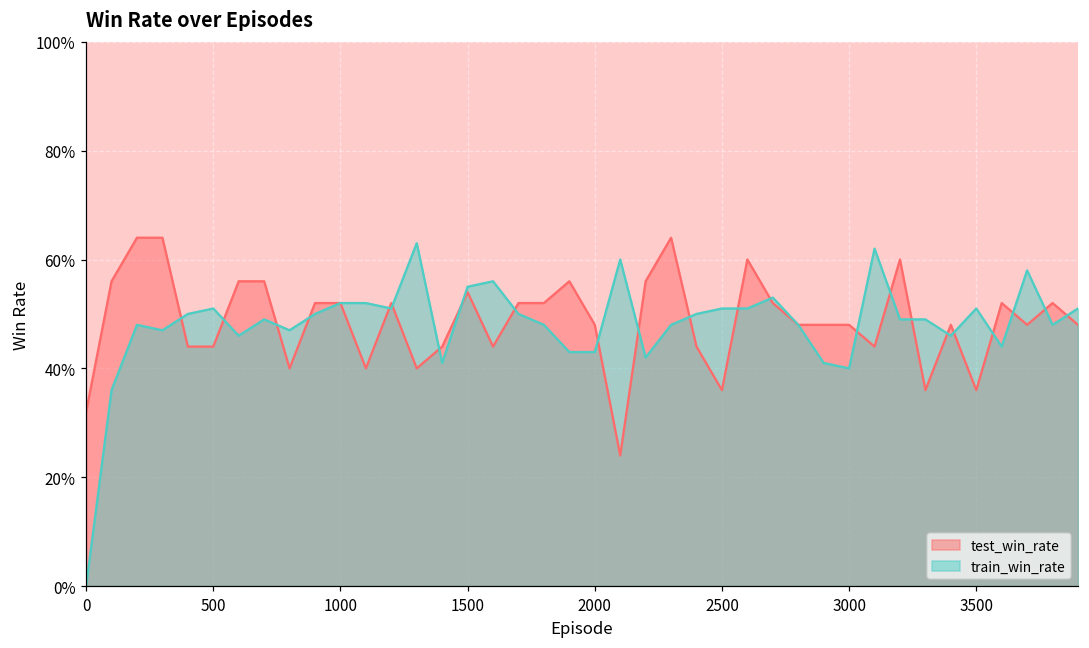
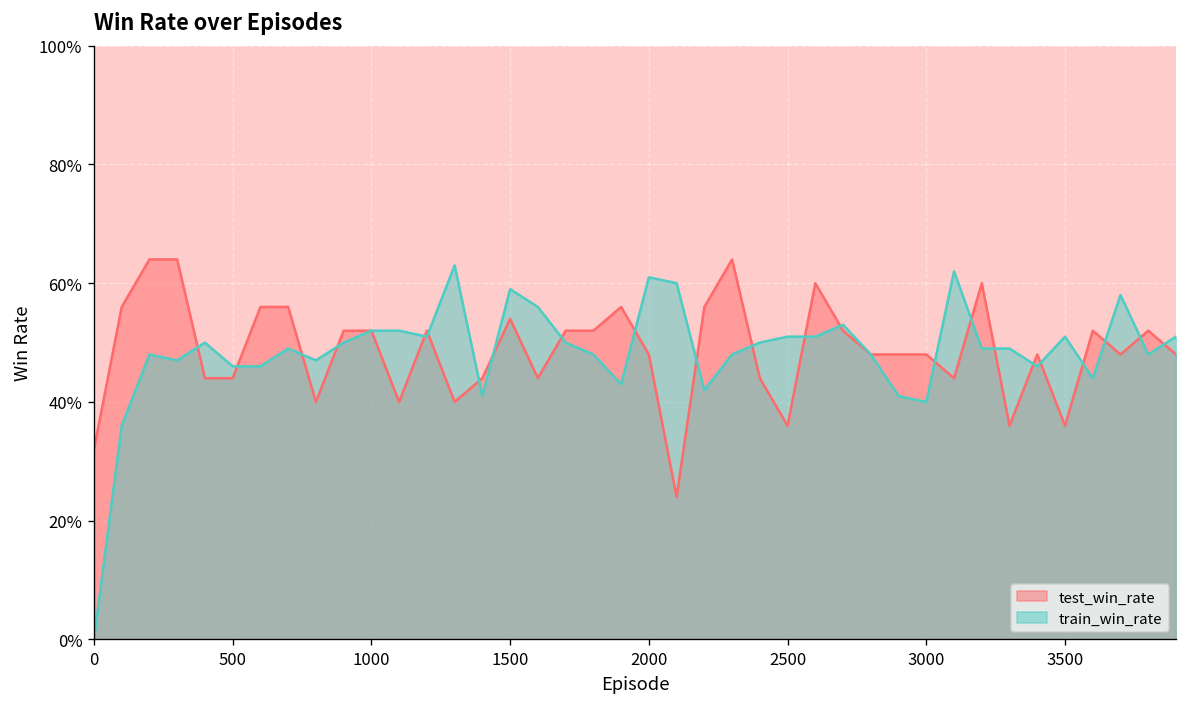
  {
    "test_win_rate": {
      "0": "32%",
      "500": "44%",
      "1500": "54%",
      "2000": "48%",
      "2500": "36%",
      "3000": "48%",
      "3500": "36%"
    },
    "train_win_rate": {
      "0": "0%",
-     "500": "51%",
-     "1500": "55%",
-     "2000": "43%",
+     "500": "46%",
+     "1500": "59%",
+     "2000": "61%",
      "2500": "51%",
      "3000": "40%",
      "3500": "51%"
    }
  }
